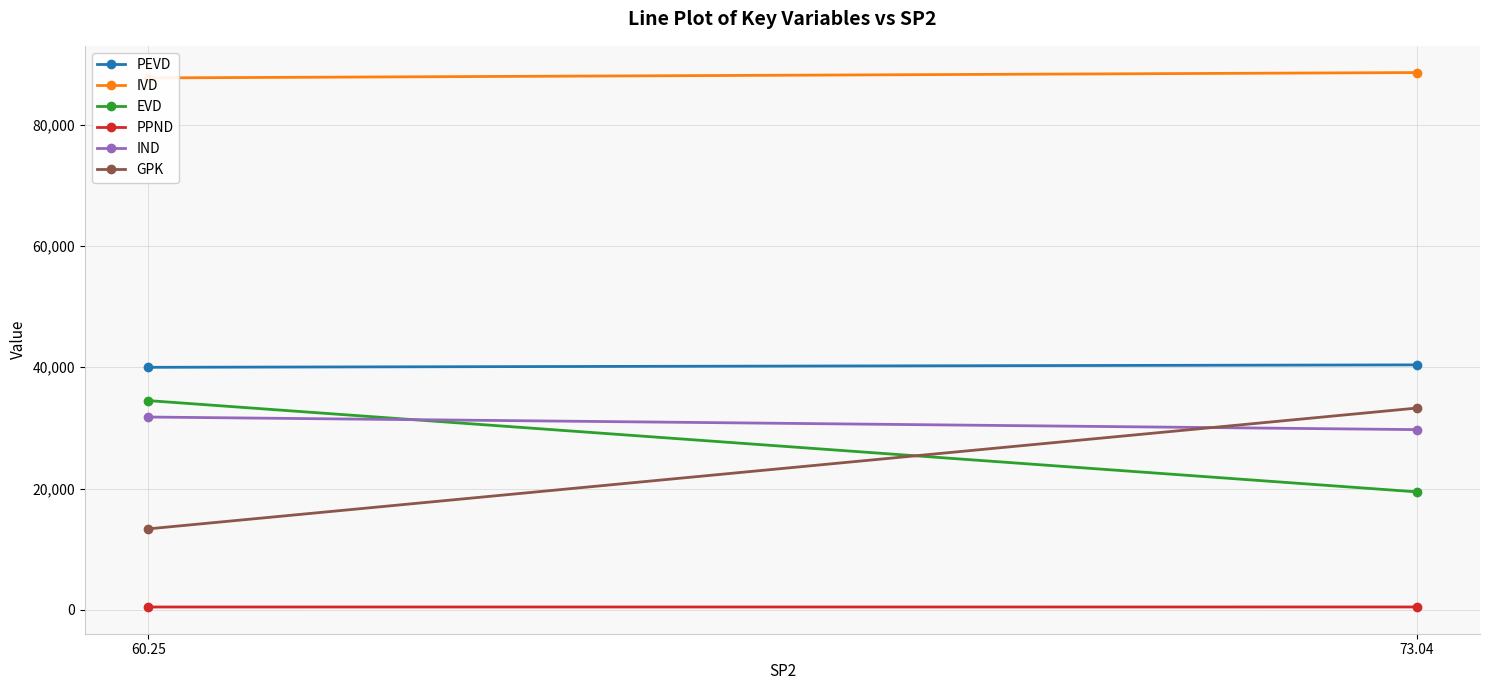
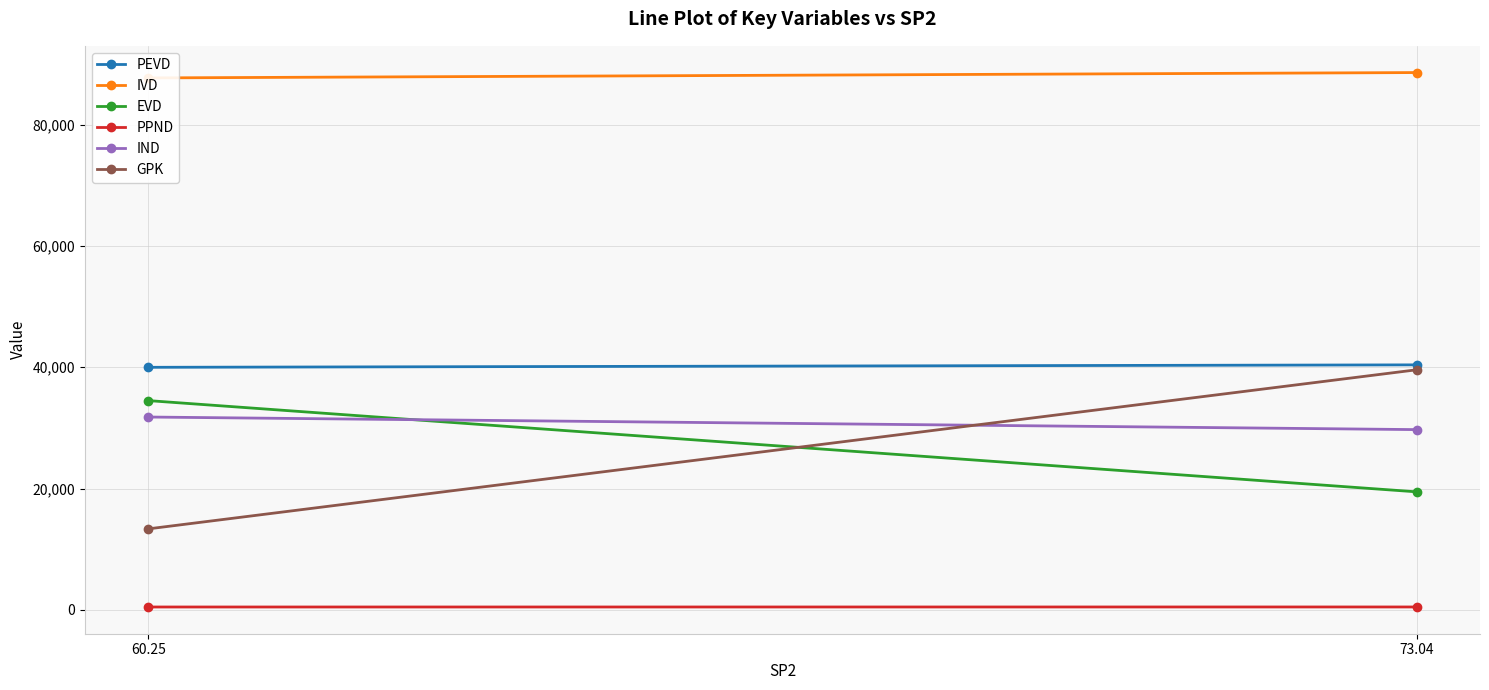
  {
    "PEVD": {
      "60.25": "40,000",
      "73.04": "40,000"
    },
    "IVD": {
      "73.04": "89,000"
    },
    "EVD": {
      "60.25": "35,000",
      "73.04": "19,000"
    },
    "PPND": {
      "60.25": "0",
      "73.04": "0"
    },
    "IND": {
      "60.25": "32,000",
      "73.04": "30,000"
    },
    "GPK": {
      "60.25": "13,000",
-     "73.04": "33,000"
+     "73.04": "40,000"
    }
  }
